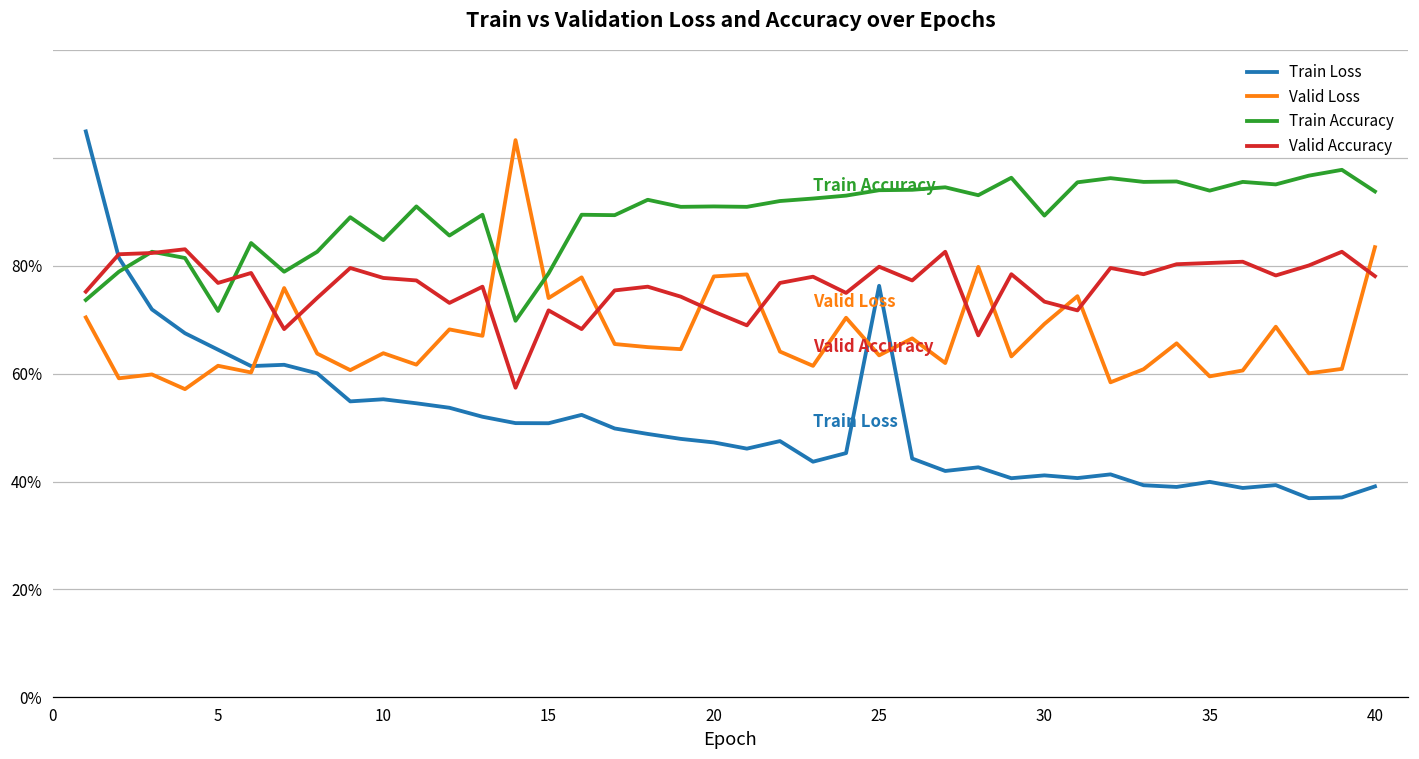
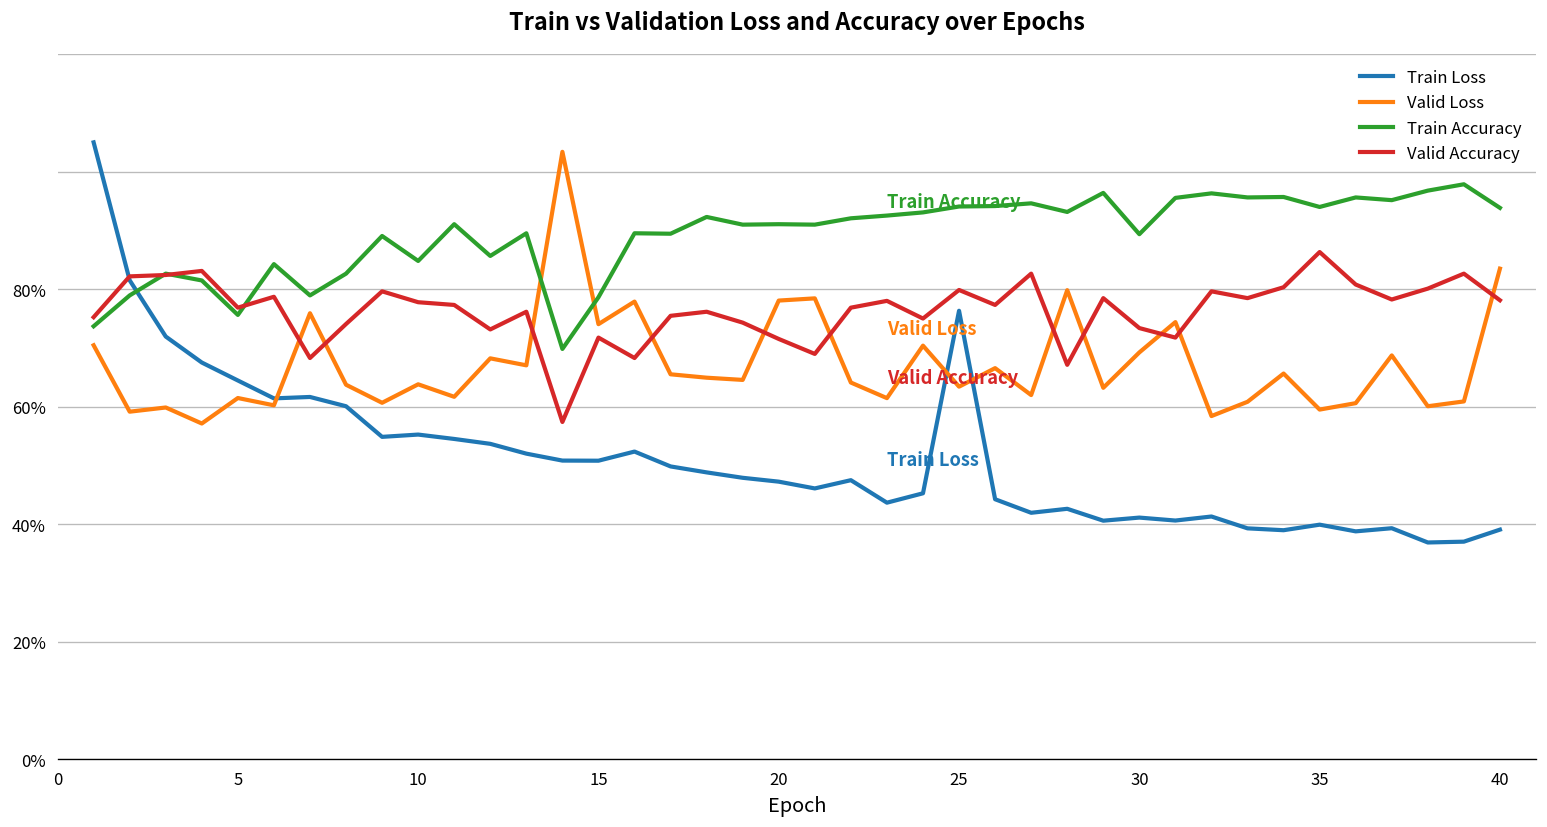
  {
    "Train Loss": {
      "5": "64%",
      "10": "55%",
      "15": "51%",
      "20": "47%",
      "25": "76%",
      "30": "41%",
      "35": "40%",
      "40": "39%"
    },
    "Valid Loss": {
      "5": "61%",
      "10": "64%",
      "15": "74%",
      "20": "78%",
      "25": "63%",
      "30": "69%",
      "35": "60%",
      "40": "83%"
    },
    "Train Accuracy": {
-     "5": "72%",
+     "5": "76%",
      "10": "85%",
      "15": "79%",
      "20": "91%",
      "25": "94%",
      "30": "89%",
      "35": "94%",
      "40": "94%"
    },
    "Valid Accuracy": {
      "5": "77%",
      "10": "78%",
      "15": "72%",
      "20": "72%",
      "25": "80%",
      "30": "73%",
-     "35": "81%",
+     "35": "86%",
      "40": "78%"
    }
  }
